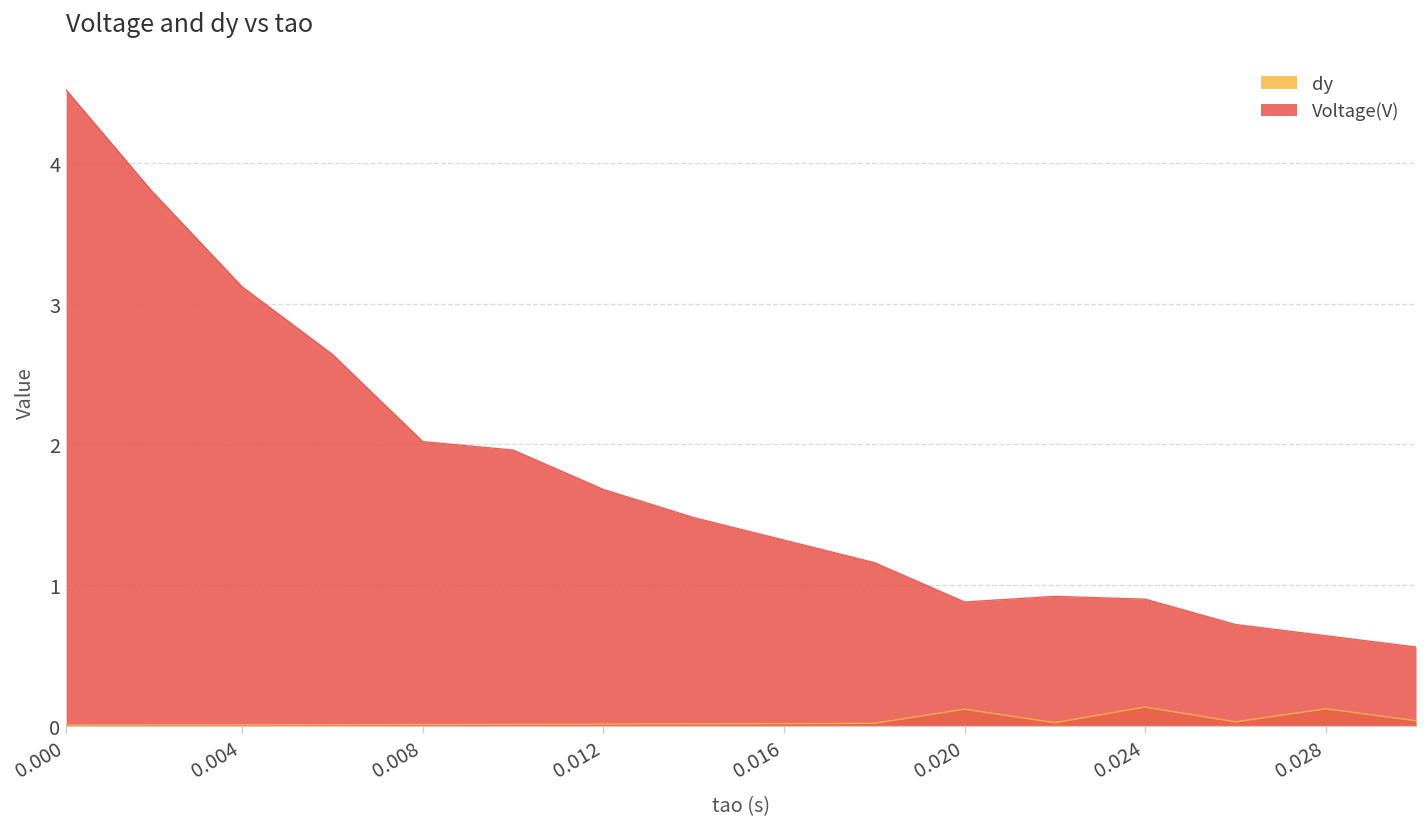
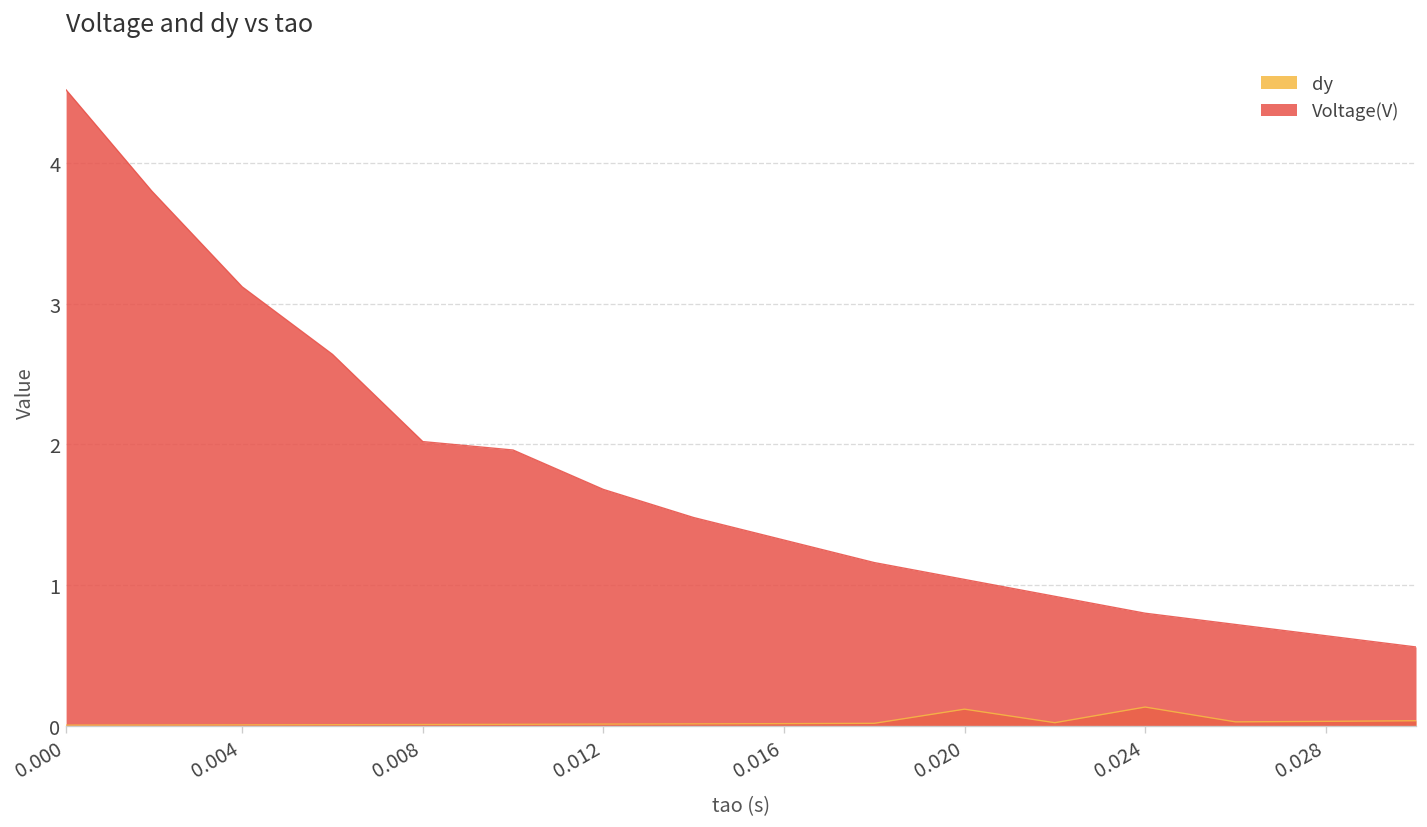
  {
    "dy": {
      "0.000": 0.00,
      "0.004": 0.01,
      "0.008": 0.01,
      "0.012": 0.01,
      "0.016": 0.02,
      "0.020": 0.12,
      "0.024": 0.13,
-     "0.028": 0.12
+     "0.028": 0.03
    },
    "Voltage(V)": {
      "0.000": 4.52,
      "0.004": 3.12,
      "0.008": 2.02,
      "0.012": 1.68,
      "0.016": 1.32,
-     "0.020": 0.88,
-     "0.024": 0.9,
+     "0.020": 1.04,
+     "0.024": 0.8,
      "0.028": 0.64
    }
  }
